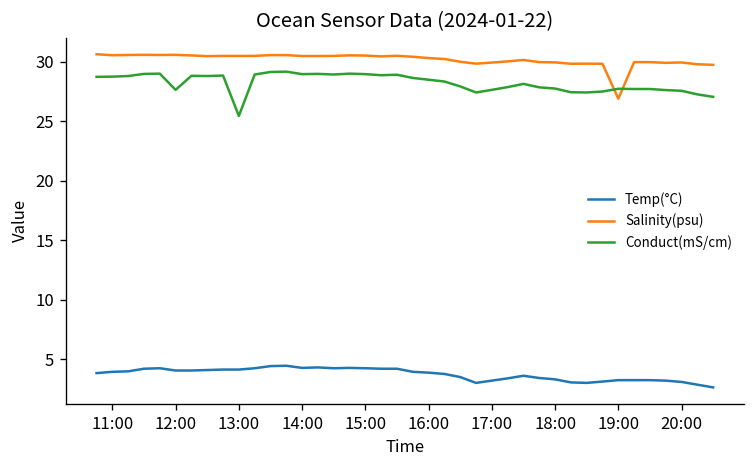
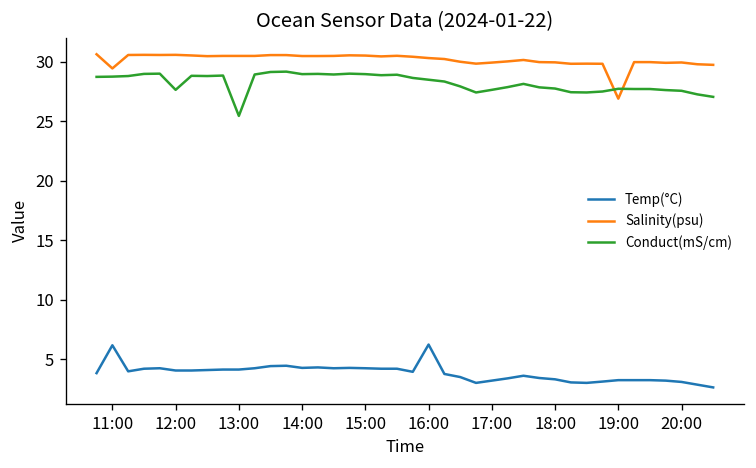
  {
    "Temp(°C)": {
-     "11:00": 4,
+     "11:00": 6,
      "12:00": 4,
      "13:00": 4,
      "14:00": 4,
      "15:00": 4,
-     "16:00": 4,
+     "16:00": 6,
      "17:00": 3,
      "18:00": 3,
      "19:00": 3,
      "20:00": 3
    },
    "Salinity(psu)": {
-     "11:00": 31,
+     "11:00": 29,
      "12:00": 31,
      "13:00": 30,
      "14:00": 30,
      "15:00": 31,
      "16:00": 30,
      "17:00": 30,
      "18:00": 30,
      "19:00": 27,
      "20:00": 30
    },
    "Conduct(mS/cm)": {
      "11:00": 29,
      "12:00": 28,
      "13:00": 25,
      "14:00": 29,
      "15:00": 29,
      "16:00": 28,
      "17:00": 28,
      "18:00": 28,
      "19:00": 28,
      "20:00": 28
    }
  }
